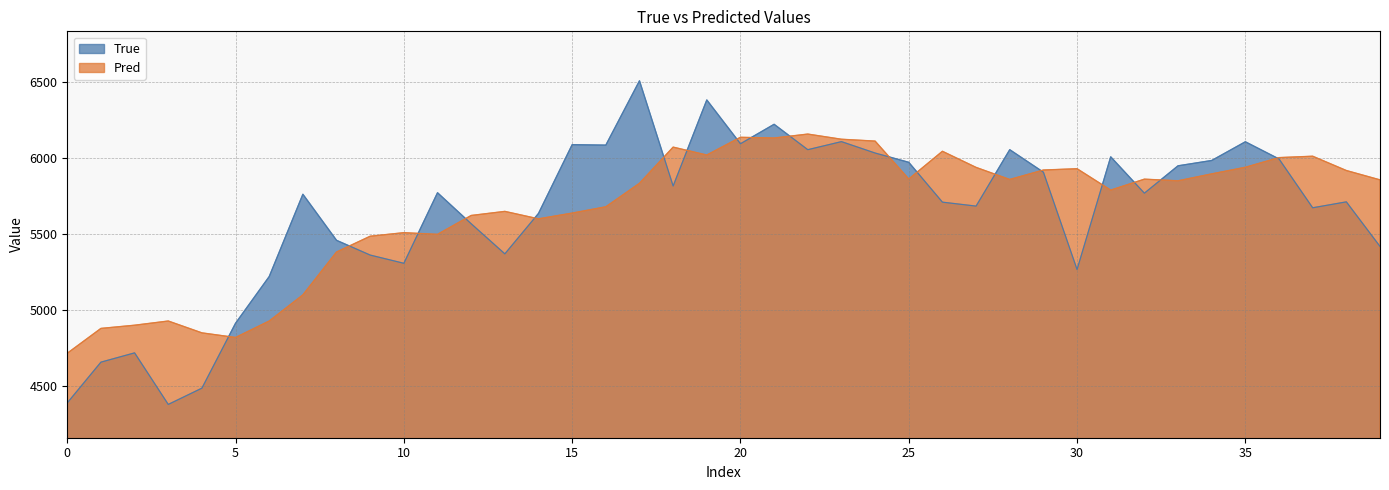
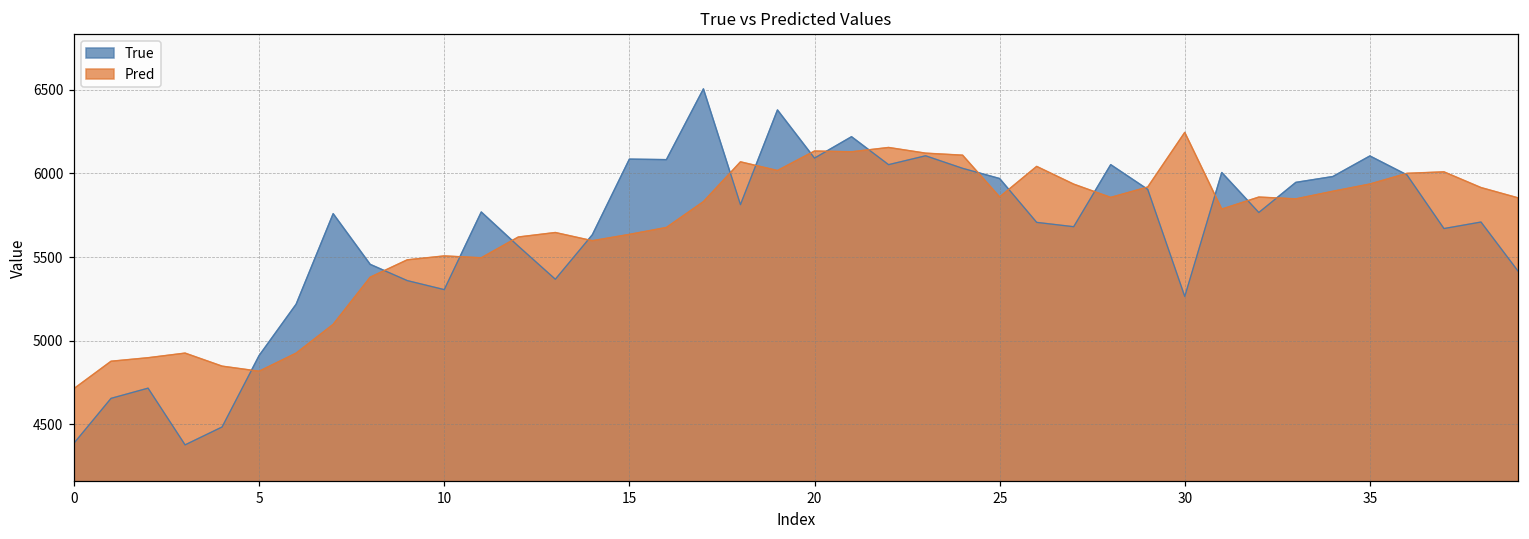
  {
    "True": {
      "0": 4390,
      "5": 4910,
      "10": 5310,
      "15": 6090,
      "20": 6090,
      "25": 5970,
      "30": 5260,
      "35": 6100
    },
    "Pred": {
      "0": 4710,
      "5": 4820,
      "10": 5510,
      "15": 5640,
      "20": 6130,
      "25": 5860,
-     "30": 5930,
+     "30": 6240,
      "35": 5940
    }
  }
